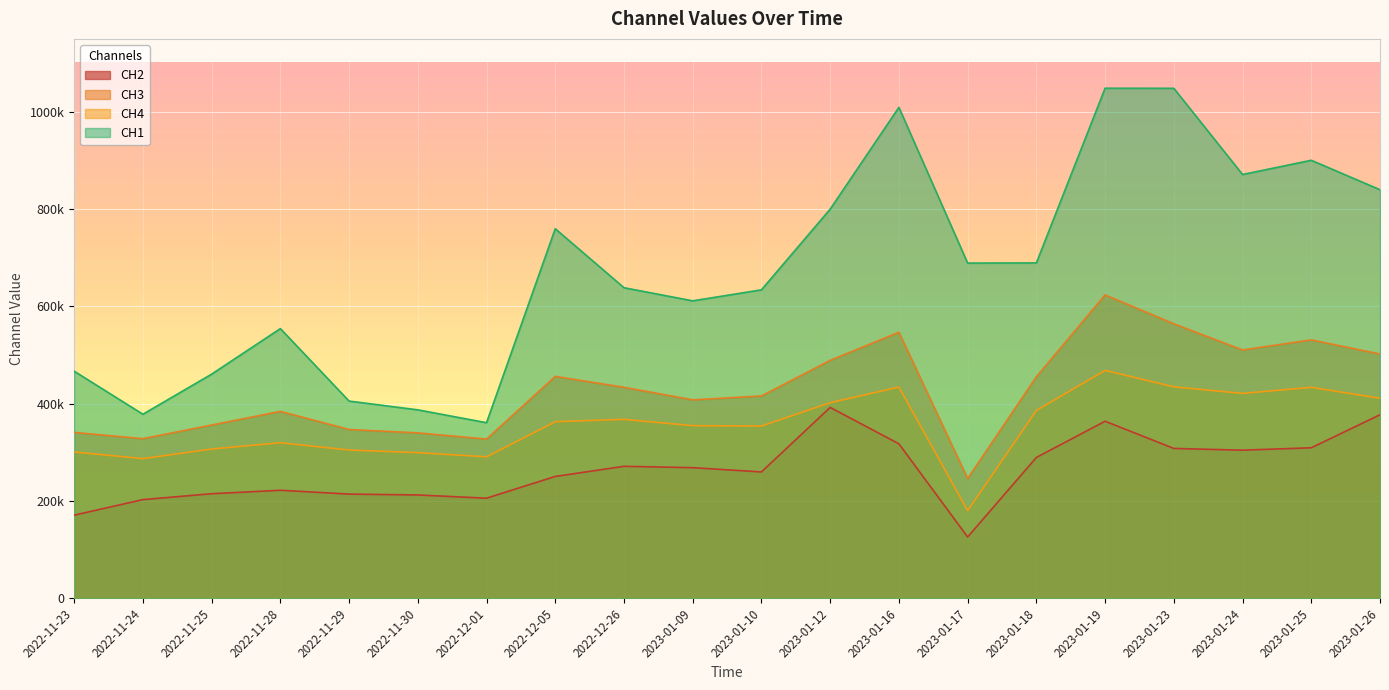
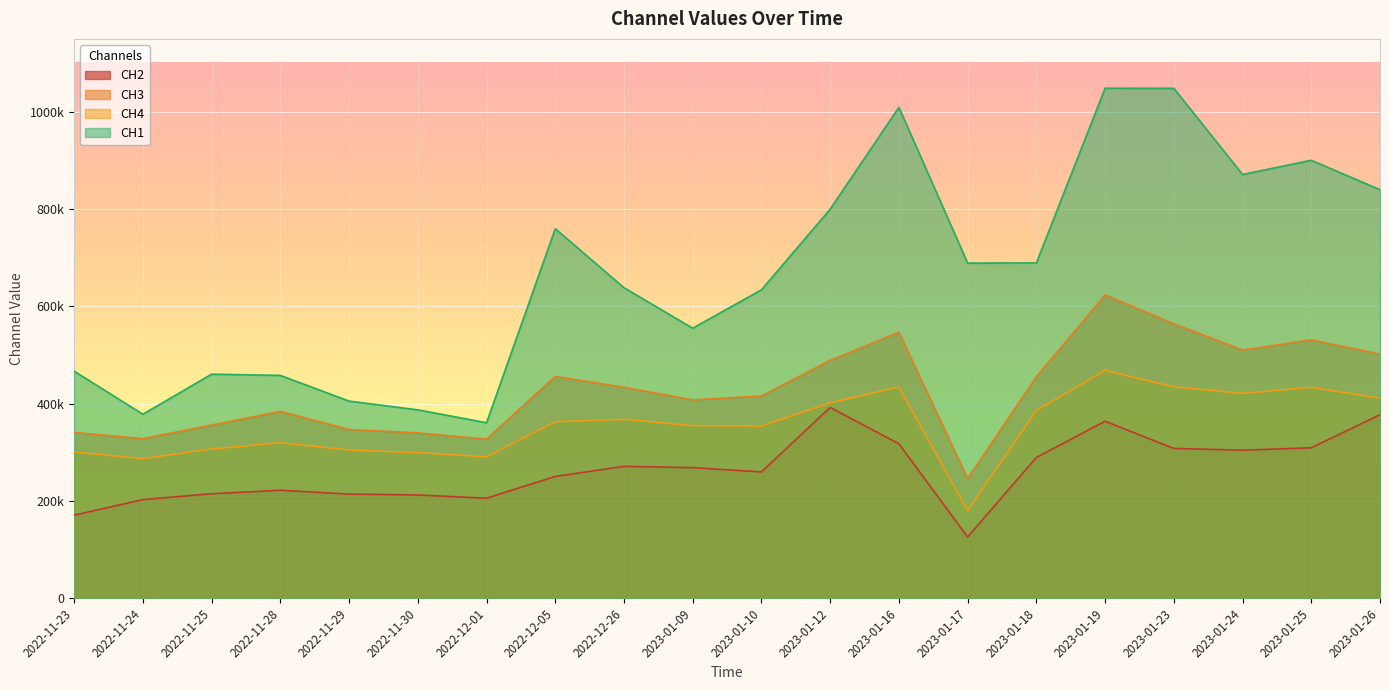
  {
    "CH2": {
      "2022-11-23": 170000,
      "2022-11-24": 200000,
      "2022-11-25": 210000,
      "2022-11-28": 220000,
      "2022-11-29": 210000,
      "2022-11-30": 210000,
      "2022-12-01": 210000,
      "2022-12-05": 250000,
      "2022-12-26": 270000,
      "2023-01-09": 270000,
      "2023-01-10": 260000,
      "2023-01-12": 390000,
      "2023-01-16": 320000,
      "2023-01-17": 130000,
      "2023-01-18": 290000,
      "2023-01-19": 360000,
      "2023-01-23": 310000,
      "2023-01-24": 300000,
      "2023-01-25": 310000,
      "2023-01-26": 380000
    },
    "CH1": {
      "2022-11-23": 470000,
      "2022-11-24": 380000,
      "2022-11-25": 460000,
-     "2022-11-28": 550000,
+     "2022-11-28": 460000,
      "2022-11-29": 410000,
      "2022-11-30": 390000,
      "2022-12-01": 360000,
      "2022-12-05": 760000,
      "2022-12-26": 640000,
-     "2023-01-09": 610000,
+     "2023-01-09": 560000,
      "2023-01-10": 630000,
      "2023-01-12": 800000,
      "2023-01-16": 1010000,
      "2023-01-17": 690000,
      "2023-01-18": 690000,
      "2023-01-19": 1050000,
      "2023-01-23": 1050000,
      "2023-01-24": 870000,
      "2023-01-25": 900000,
      "2023-01-26": 840000
    }
  }
